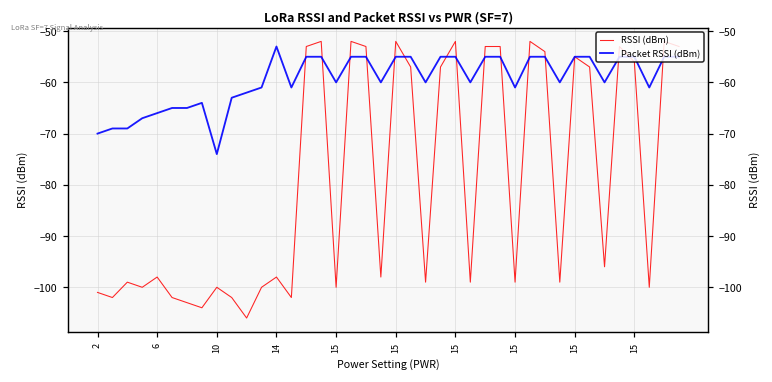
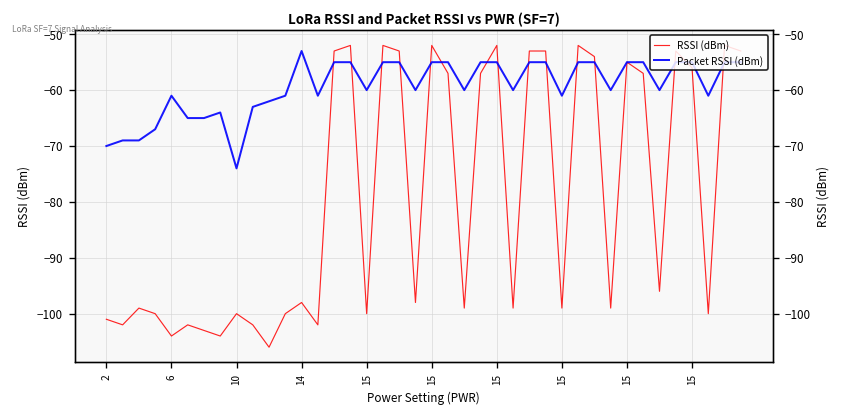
  {
    "RSSI (dBm)": {
      "2": -101,
-     "6": -98,
+     "6": -104,
      "10": -100,
      "14": -98
    },
    "Packet RSSI (dBm)": {
      "2": -70,
-     "6": -66,
+     "6": -61,
      "10": -74,
      "14": -53
    }
  }
